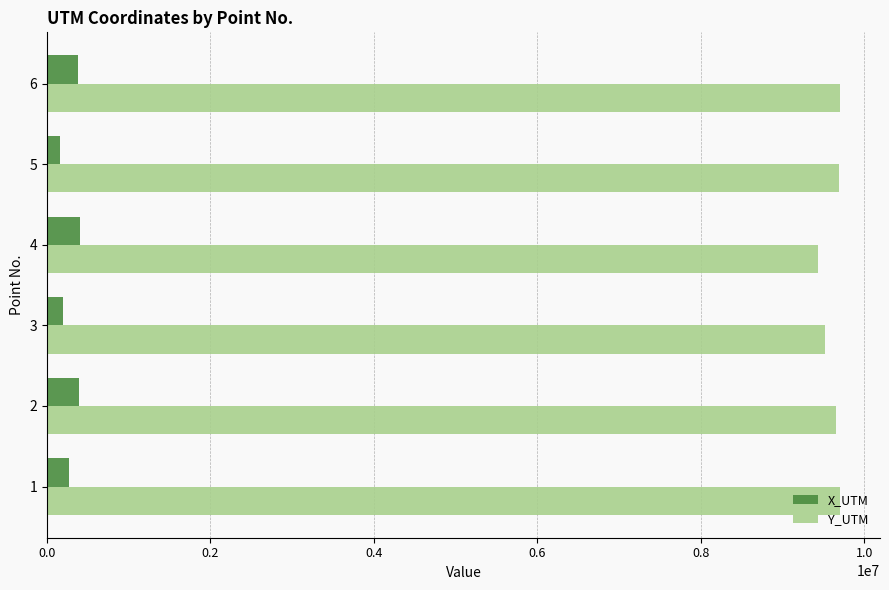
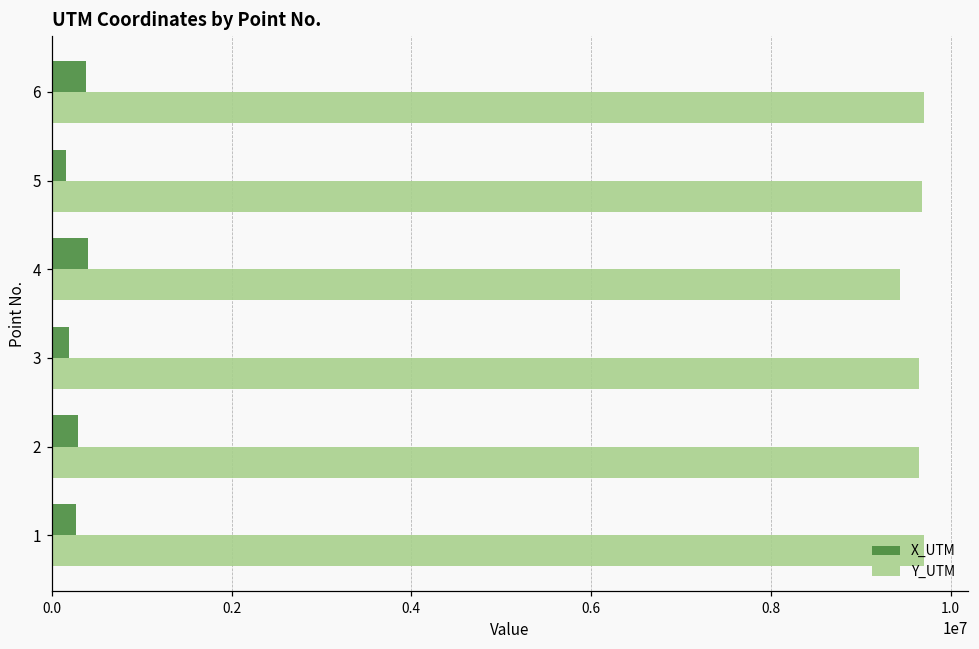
  {
    "X_UTM": {
      "6": 400000,
      "5": 200000,
      "4": 400000,
      "3": 200000,
-     "2": 400000,
+     "2": 300000,
      "1": 300000
    },
    "Y_UTM": {
      "6": 9700000,
      "5": 9700000,
      "4": 9400000,
-     "3": 9500000,
+     "3": 9600000,
      "2": 9600000,
      "1": 9700000
    }
  }
